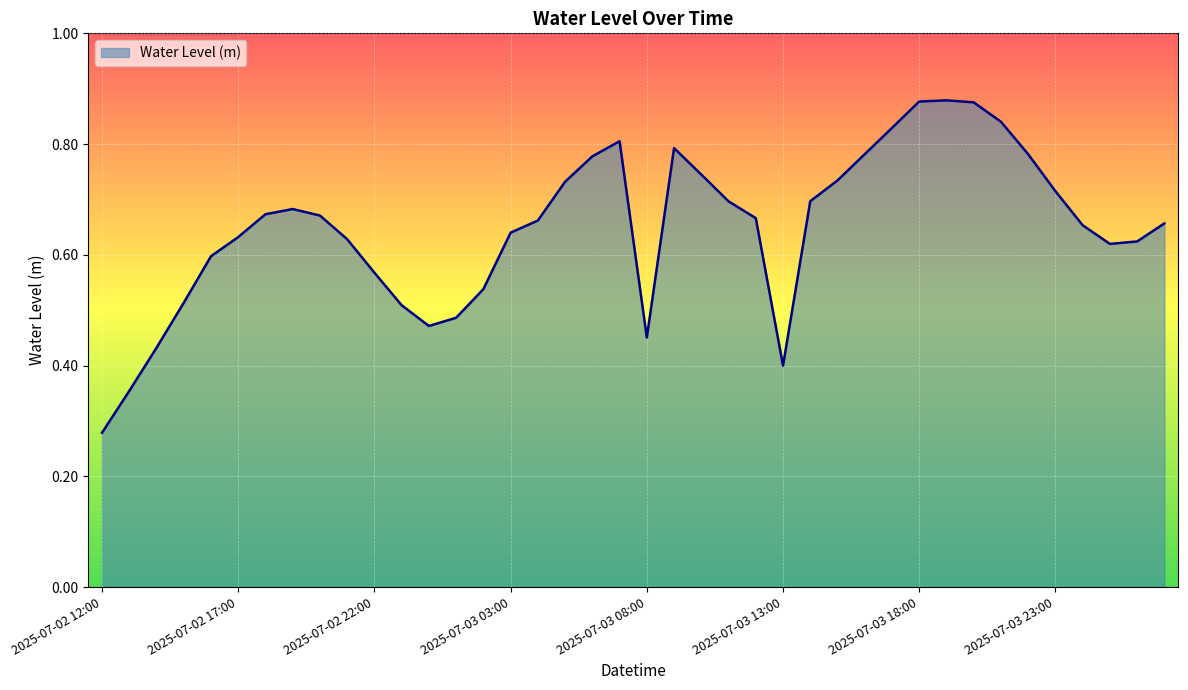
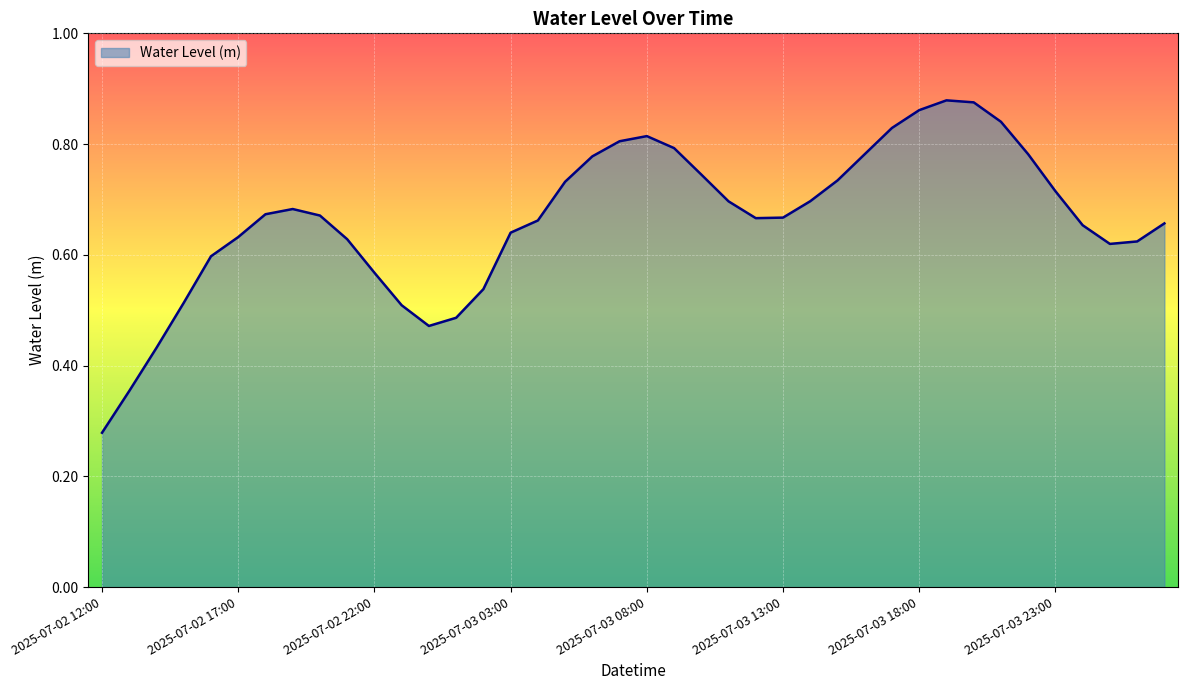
  {
    "2025-07-02 12:00": 0.28,
    "2025-07-02 17:00": 0.63,
    "2025-07-02 22:00": 0.57,
    "2025-07-03 03:00": 0.64,
-   "2025-07-03 08:00": 0.45,
-   "2025-07-03 13:00": 0.40,
-   "2025-07-03 18:00": 0.88,
+   "2025-07-03 08:00": 0.81,
+   "2025-07-03 13:00": 0.67,
+   "2025-07-03 18:00": 0.86,
    "2025-07-03 23:00": 0.71
  }
